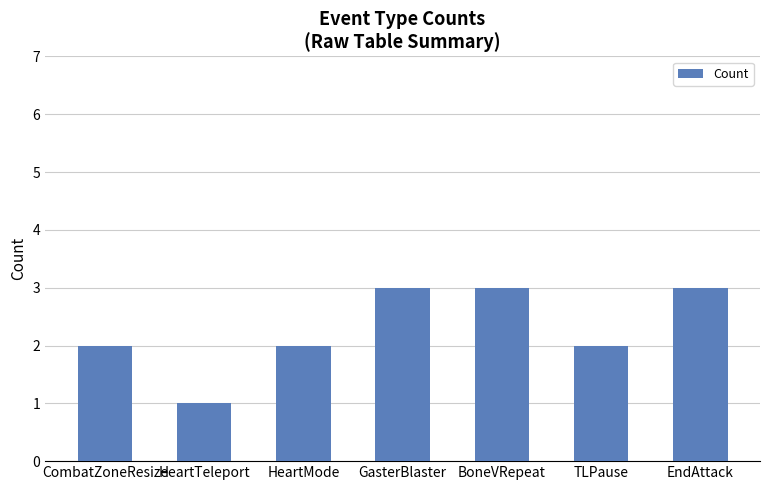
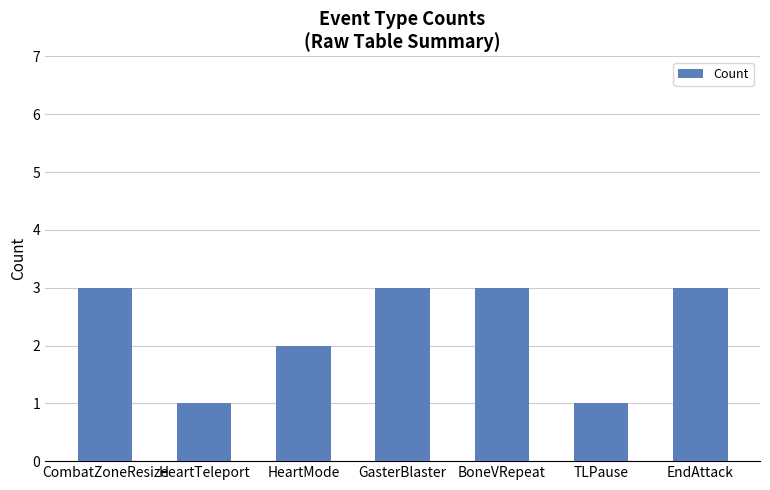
  {
-   "CombatZoneResize": 2,
+   "CombatZoneResize": 3,
    "HeartTeleport": 1,
    "HeartMode": 2,
    "GasterBlaster": 3,
    "BoneVRepeat": 3,
-   "TLPause": 2,
+   "TLPause": 1,
    "EndAttack": 3
  }
